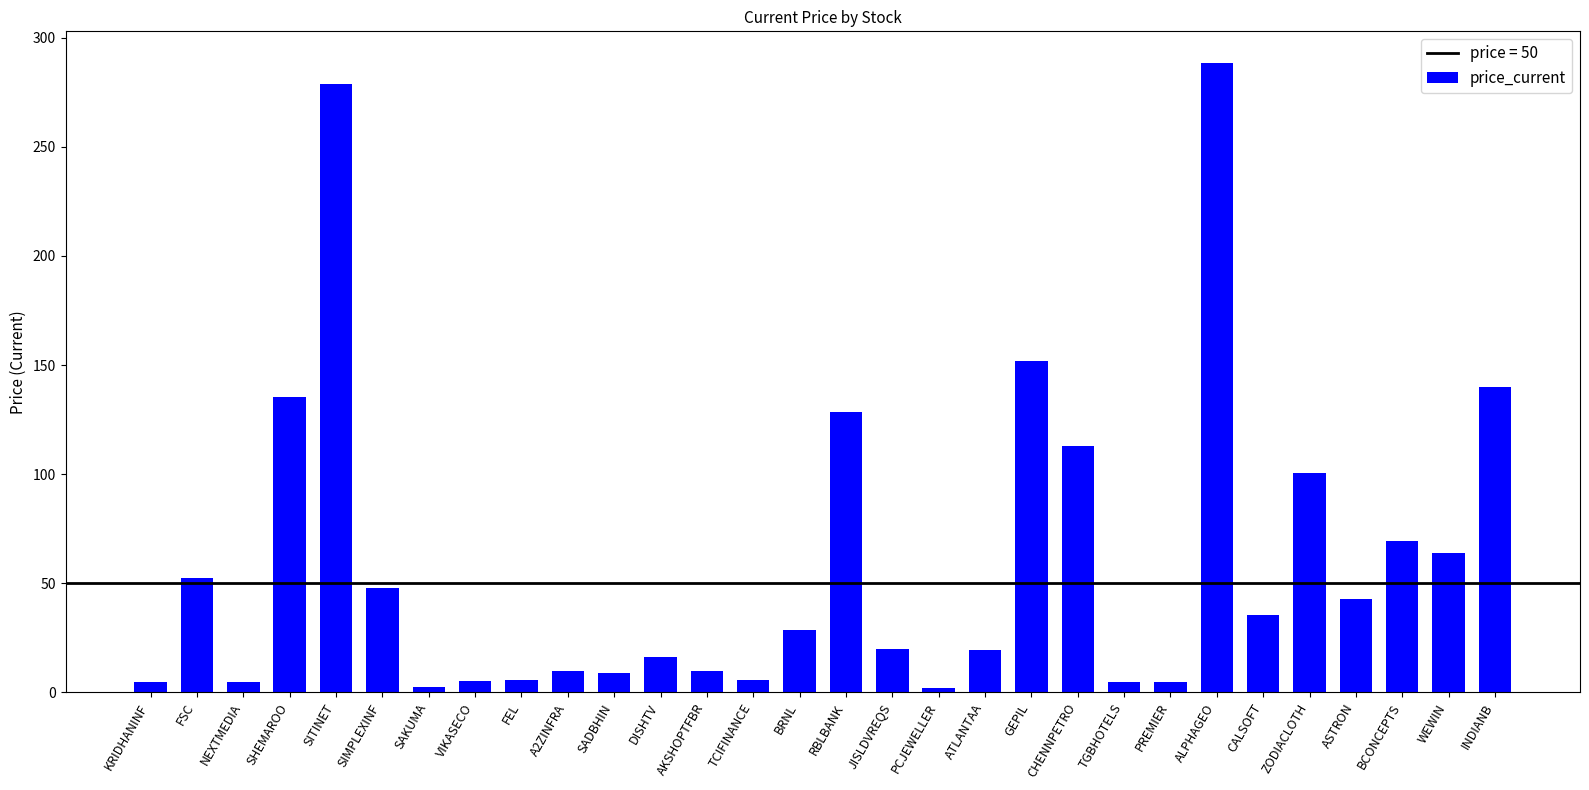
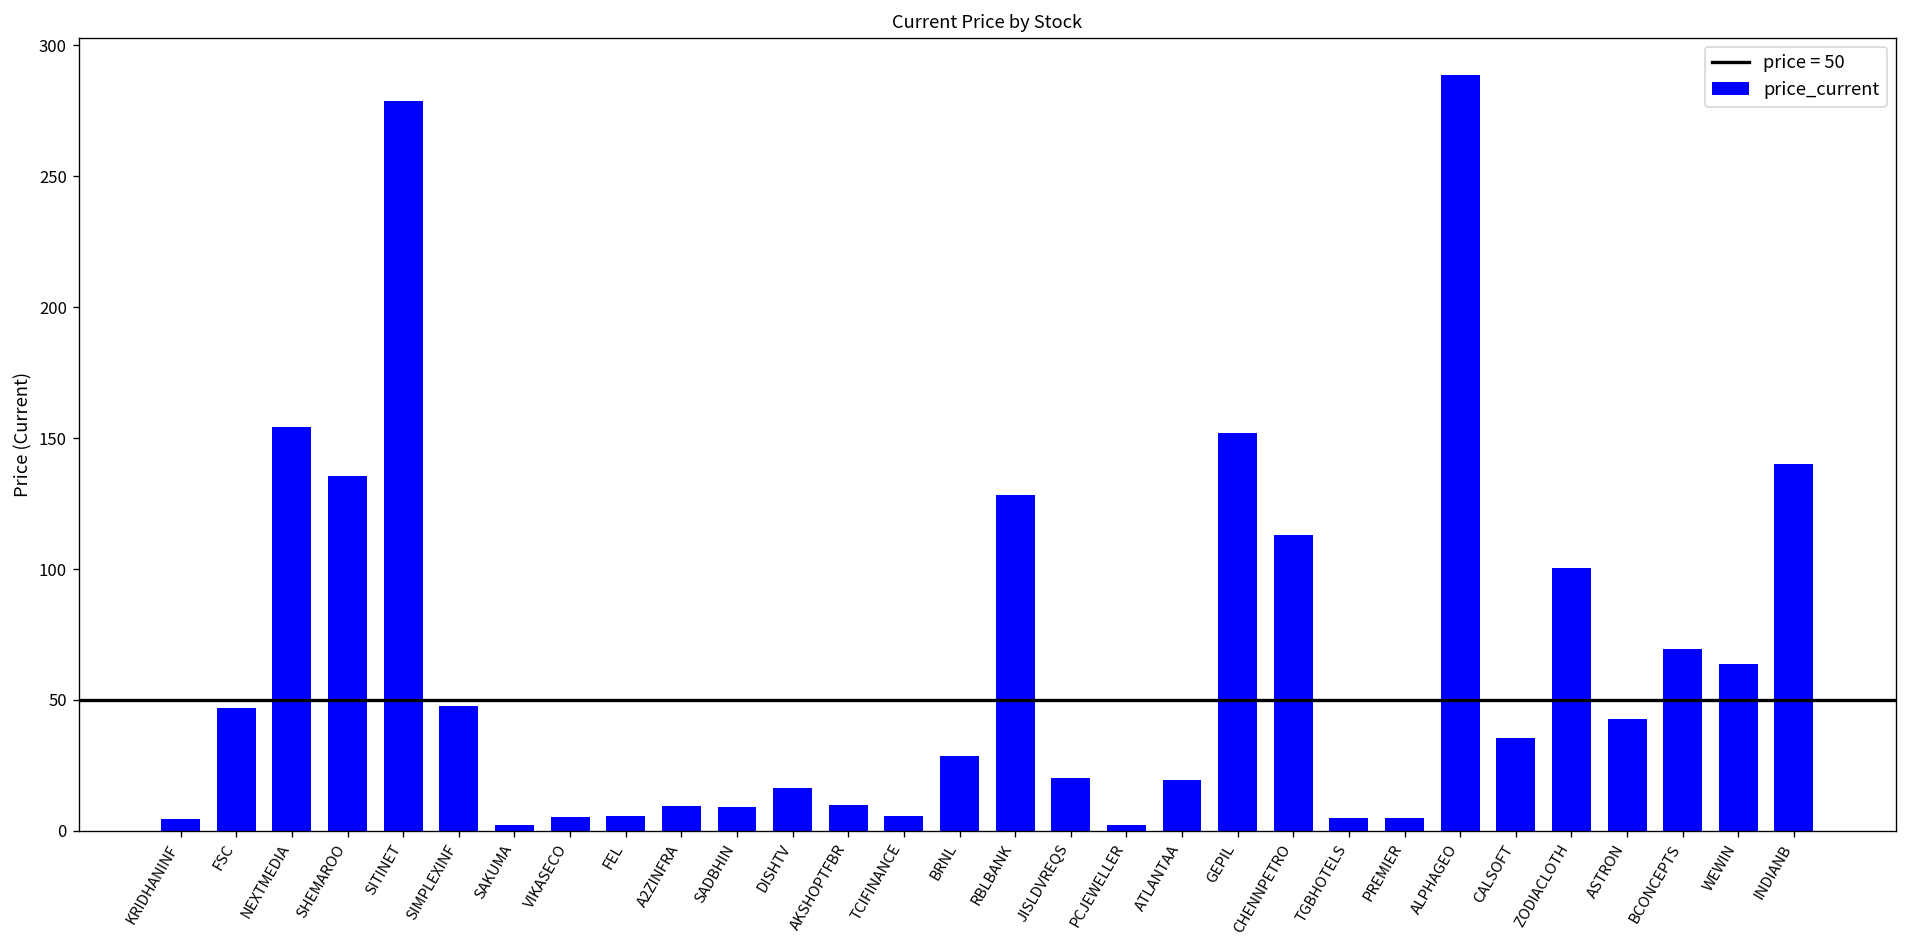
  {
    "KRIDHANINF": 5,
-   "FSC": 52,
-   "NEXTMEDIA": 5,
+   "FSC": 47,
+   "NEXTMEDIA": 154,
    "SHEMAROO": 135,
    "SITINET": 279,
    "SIMPLEXINF": 48,
    "SAKUMA": 2,
    "VIKASECO": 5,
    "FEL": 6,
    "A2ZINFRA": 10,
    "SADBHIN": 9,
    "DISHTV": 16,
    "AKSHOPTFBR": 10,
    "TCIFINANCE": 6,
    "BRNL": 29,
    "RBLBANK": 128,
    "JISLDVREQS": 20,
    "PCJEWELLER": 2,
    "ATLANTAA": 20,
    "GEPIL": 152,
    "CHENNPETRO": 113,
    "TGBHOTELS": 5,
    "PREMIER": 5,
    "ALPHAGEO": 289,
    "CALSOFT": 36,
    "ZODIACLOTH": 100,
    "ASTRON": 43,
    "BCONCEPTS": 70,
    "WEWIN": 64,
    "INDIANB": 140
  }
